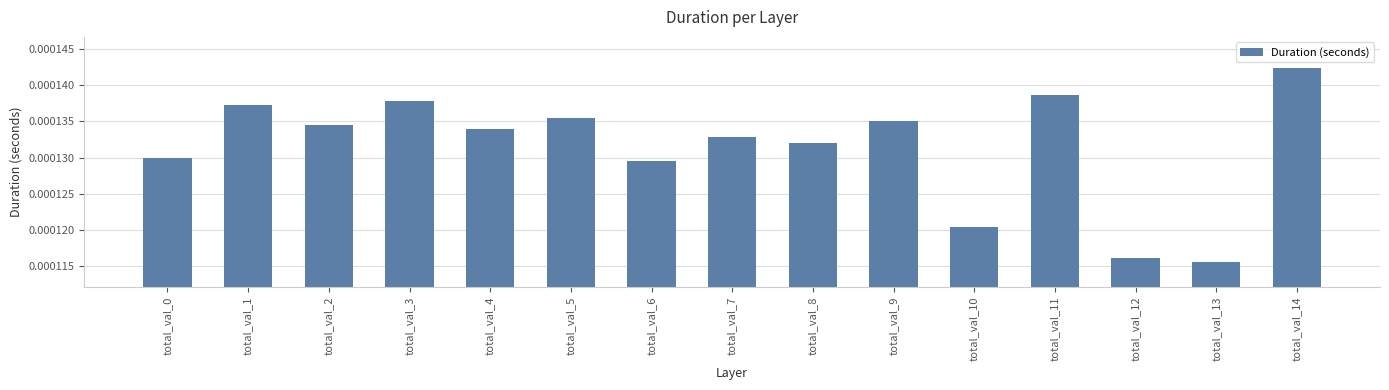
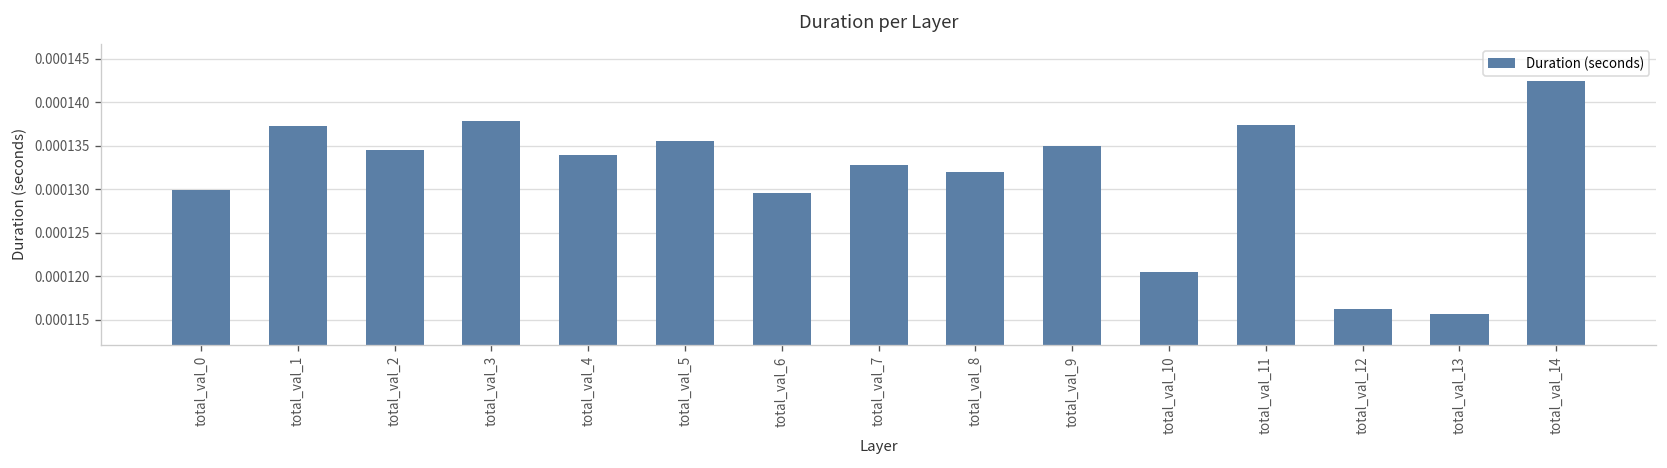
  {
    "total_val_0": 0.000130,
    "total_val_1": 0.000137,
    "total_val_2": 0.000134,
    "total_val_3": 0.000138,
    "total_val_4": 0.000134,
    "total_val_5": 0.000136,
    "total_val_6": 0.000130,
    "total_val_7": 0.000133,
    "total_val_8": 0.000132,
    "total_val_9": 0.000135,
    "total_val_10": 0.000120,
-   "total_val_11": 0.000139,
+   "total_val_11": 0.000137,
    "total_val_12": 0.000116,
    "total_val_13": 0.000116,
    "total_val_14": 0.000142
  }
